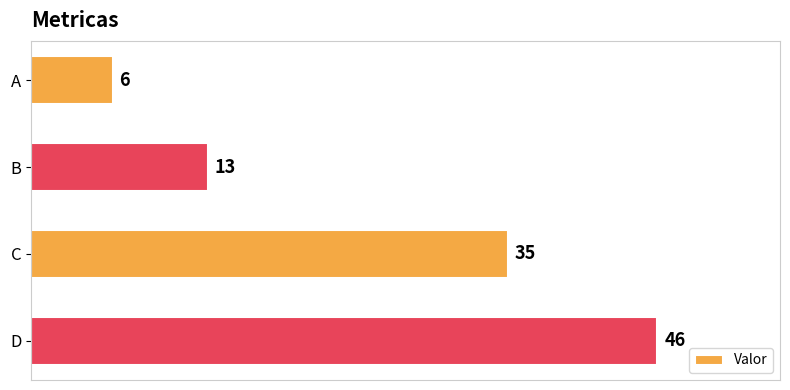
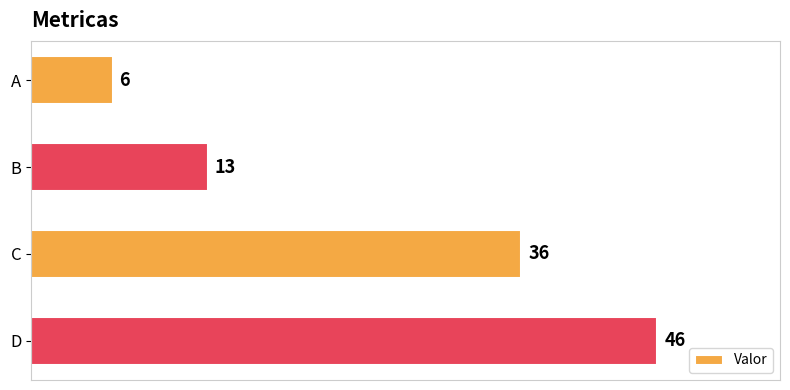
  {
    "A": 6,
    "B": 13,
-   "C": 35,
+   "C": 36,
    "D": 46
  }
